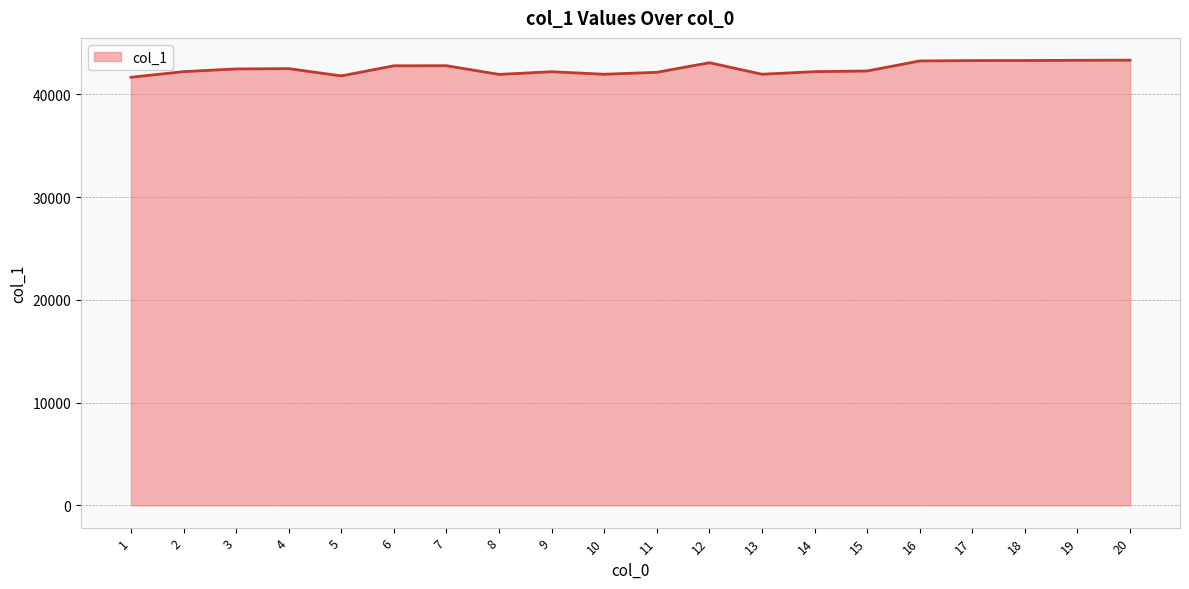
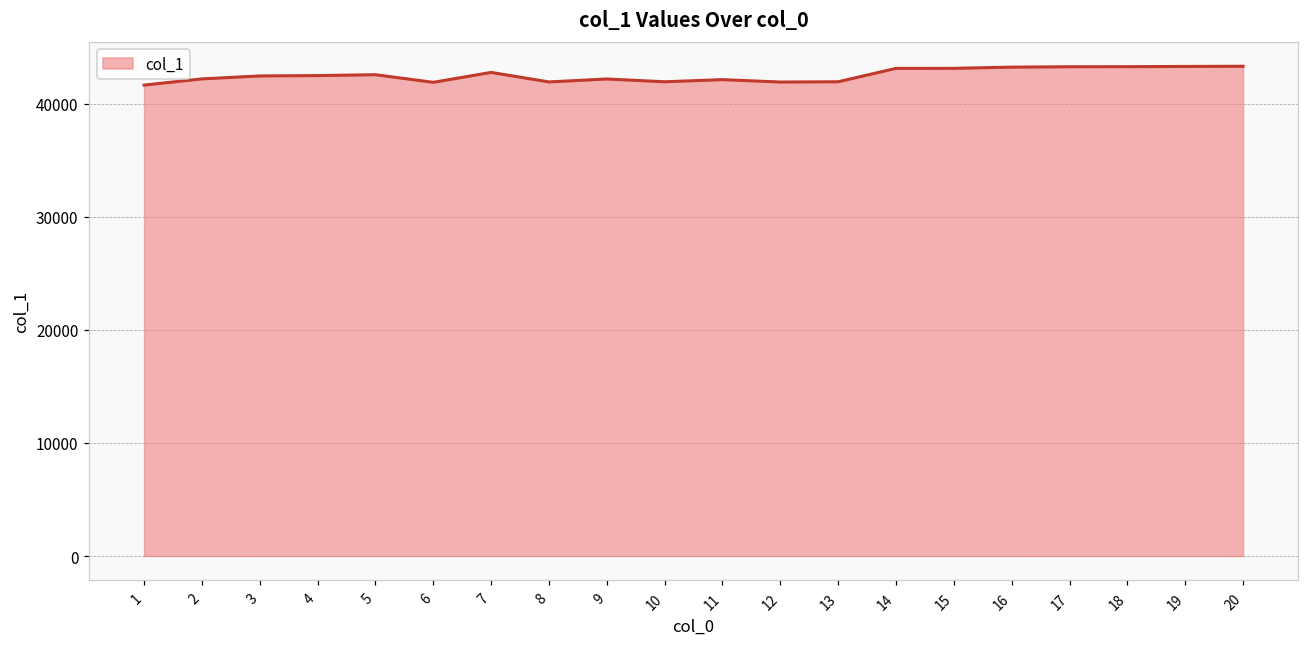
  {
    "1": 41700,
    "2": 42200,
    "3": 42500,
    "4": 42500,
-   "5": 41800,
-   "6": 42800,
+   "5": 42600,
+   "6": 41900,
    "7": 42800,
    "8": 41900,
    "9": 42200,
    "10": 42000,
    "11": 42100,
-   "12": 43100,
+   "12": 41900,
    "13": 42000,
-   "14": 42200,
-   "15": 42300,
+   "14": 43100,
+   "15": 43100,
    "16": 43300,
    "17": 43300,
    "18": 43300,
    "19": 43300,
    "20": 43300
  }
